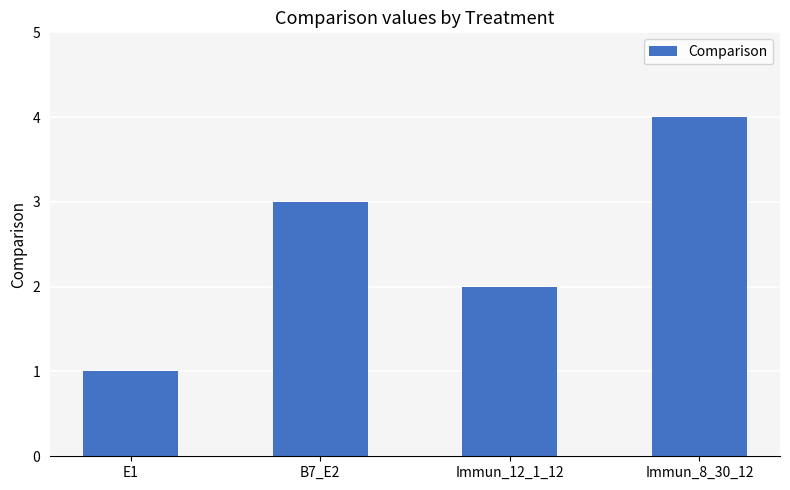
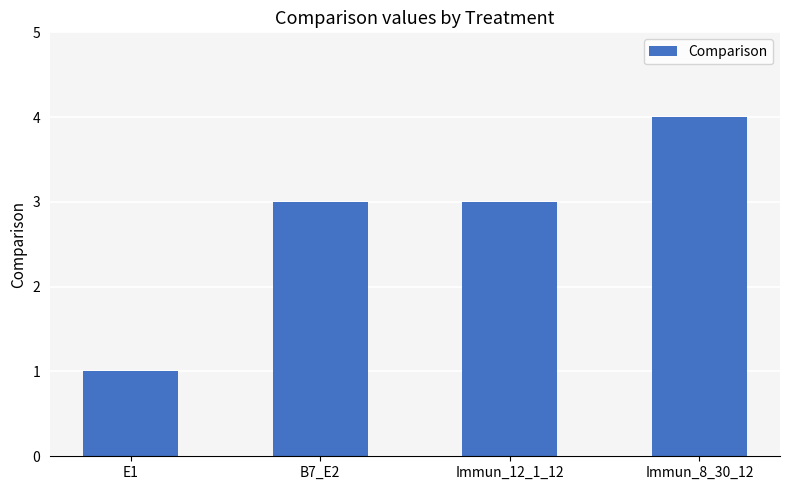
  {
    "E1": 1,
    "B7_E2": 3,
-   "Immun_12_1_12": 2,
+   "Immun_12_1_12": 3,
    "Immun_8_30_12": 4
  }
